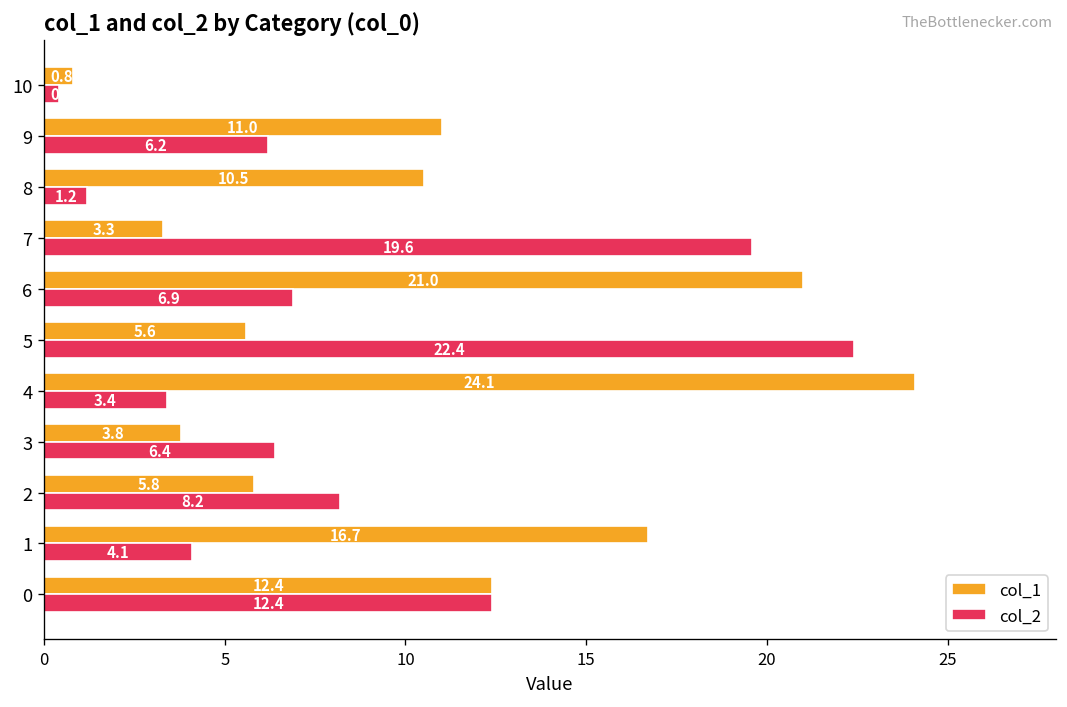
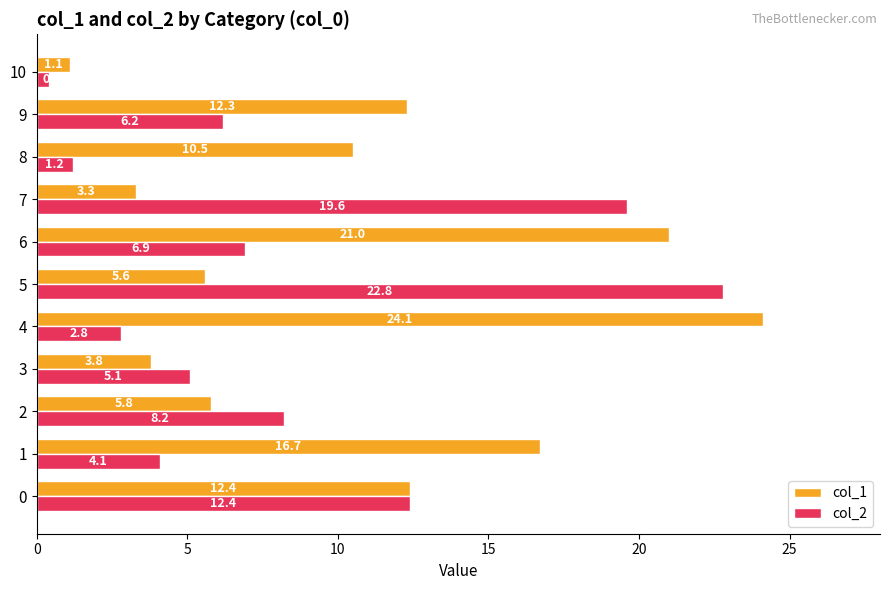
  {
    "col_1": {
-     "10": 0.8,
-     "9": 11.0,
+     "10": 1.1,
+     "9": 12.3,
      "8": 10.5,
      "7": 3.3,
      "6": 21.0,
      "5": 5.6,
      "4": 24.1,
      "3": 3.8,
      "2": 5.8,
      "1": 16.7,
      "0": 12.4
    },
    "col_2": {
      "9": 6.2,
      "8": 1.2,
      "7": 19.6,
      "6": 6.9,
-     "5": 22.4,
-     "4": 3.4,
-     "3": 6.4,
+     "5": 22.8,
+     "4": 2.8,
+     "3": 5.1,
      "2": 8.2,
      "1": 4.1,
      "0": 12.4
    }
  }
